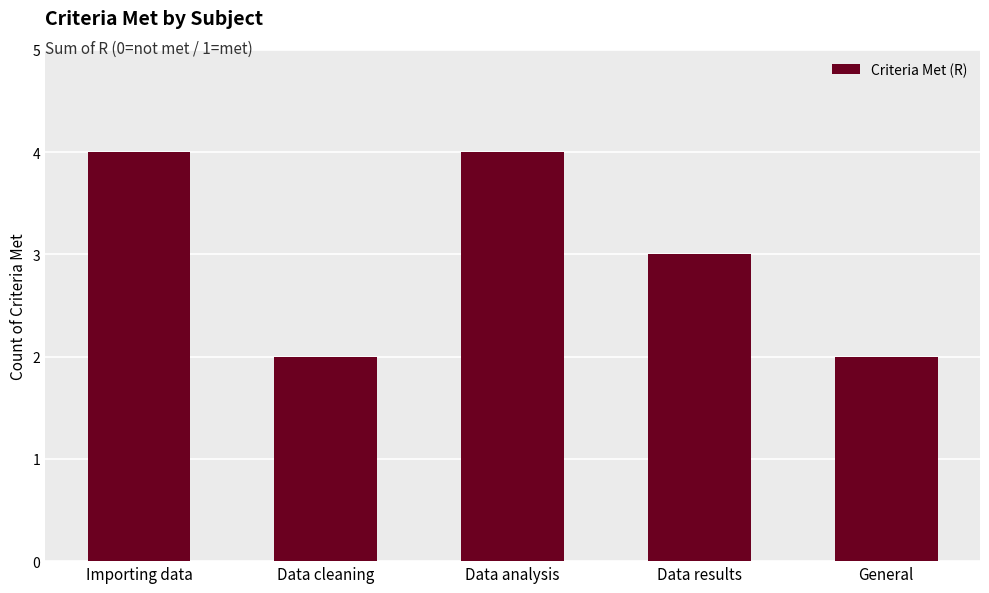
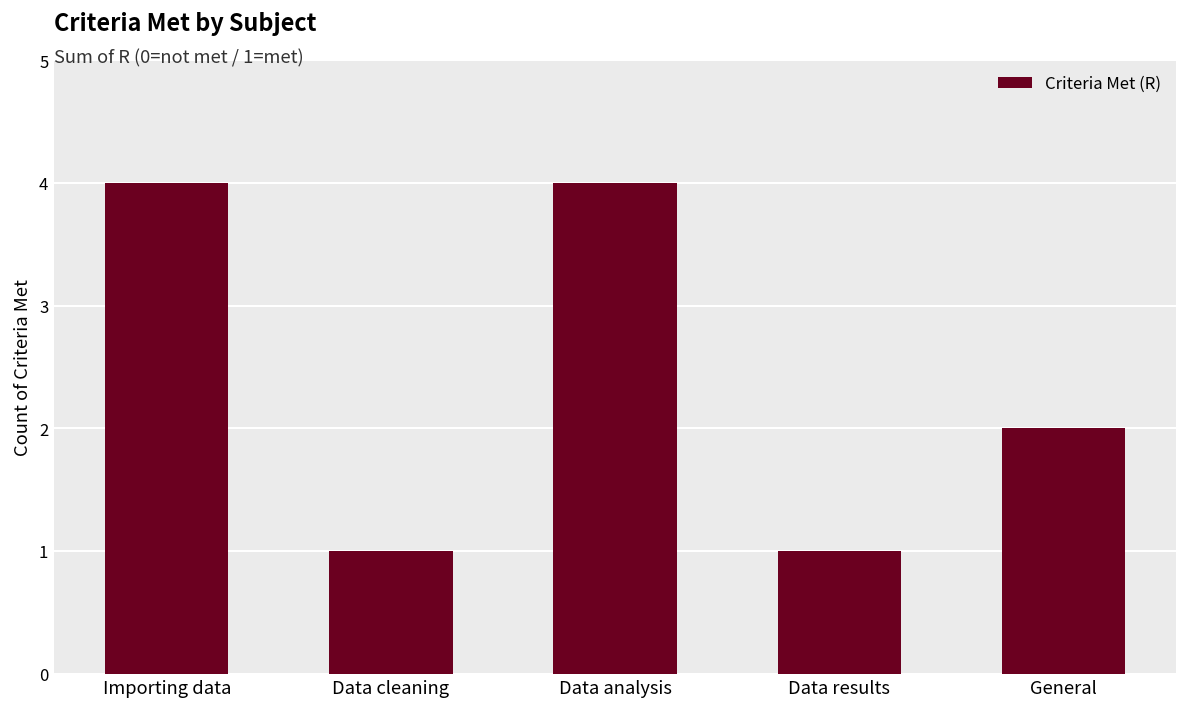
  {
    "Importing data": 4,
-   "Data cleaning": 2,
+   "Data cleaning": 1,
    "Data analysis": 4,
-   "Data results": 3,
+   "Data results": 1,
    "General": 2
  }
